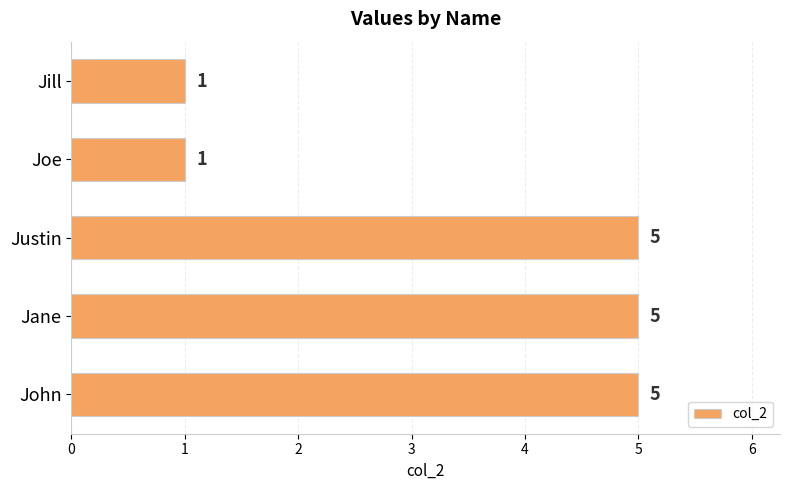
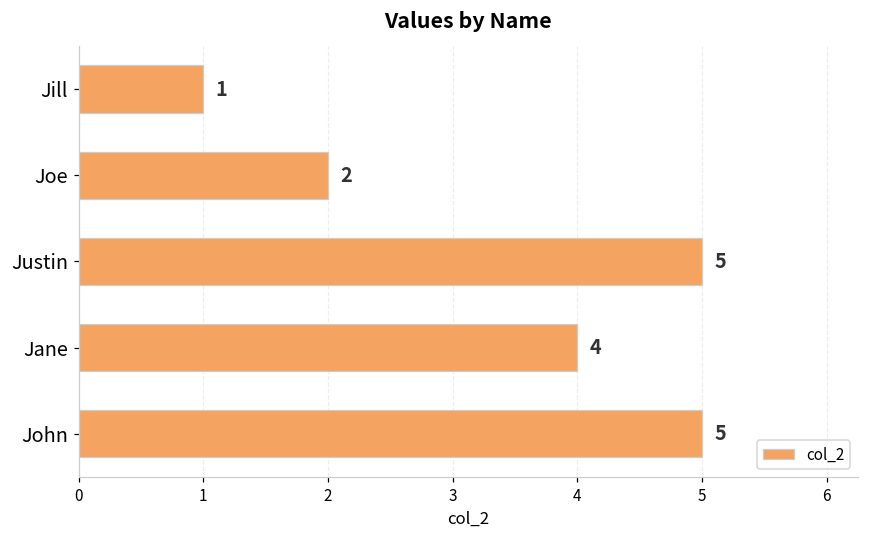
  {
    "Jill": 1,
-   "Joe": 1,
+   "Joe": 2,
    "Justin": 5,
-   "Jane": 5,
+   "Jane": 4,
    "John": 5
  }
